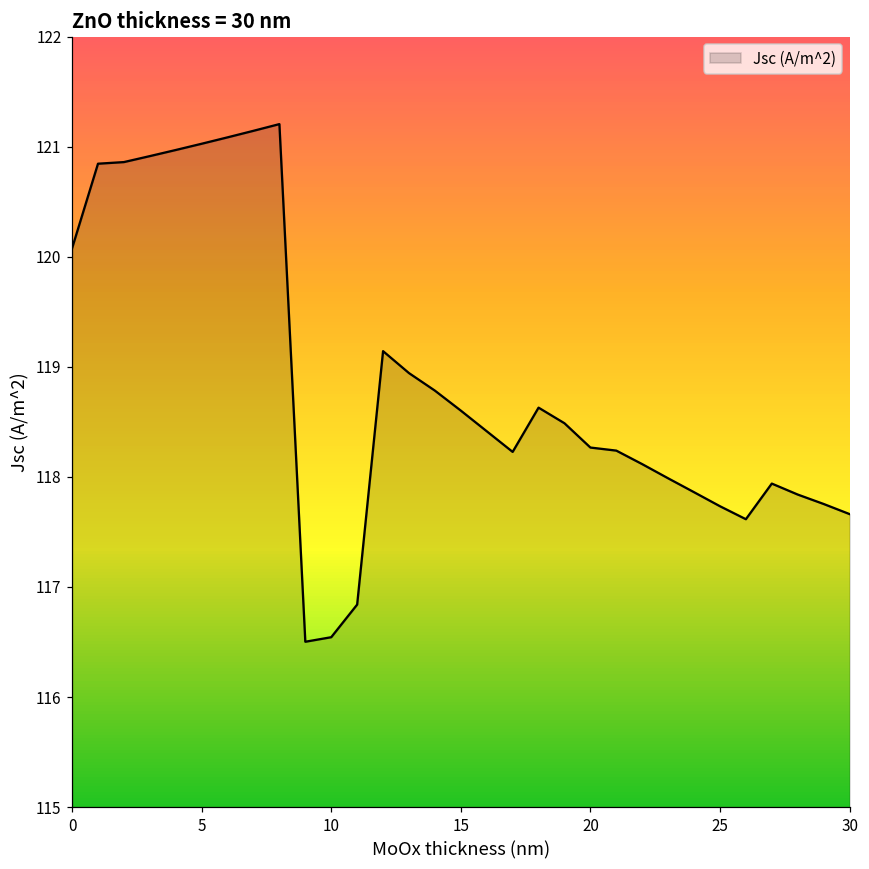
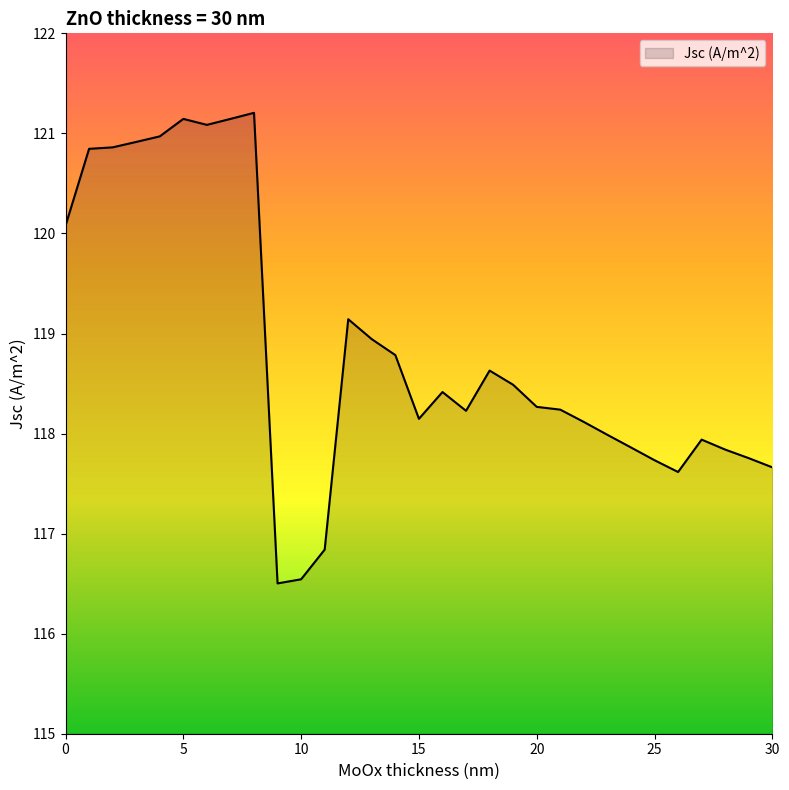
  {
    "0": 120.08,
-   "5": 121.03,
+   "5": 121.14,
    "10": 116.54,
-   "15": 118.60,
+   "15": 118.15,
    "20": 118.27,
    "25": 117.73,
    "30": 117.66
  }
